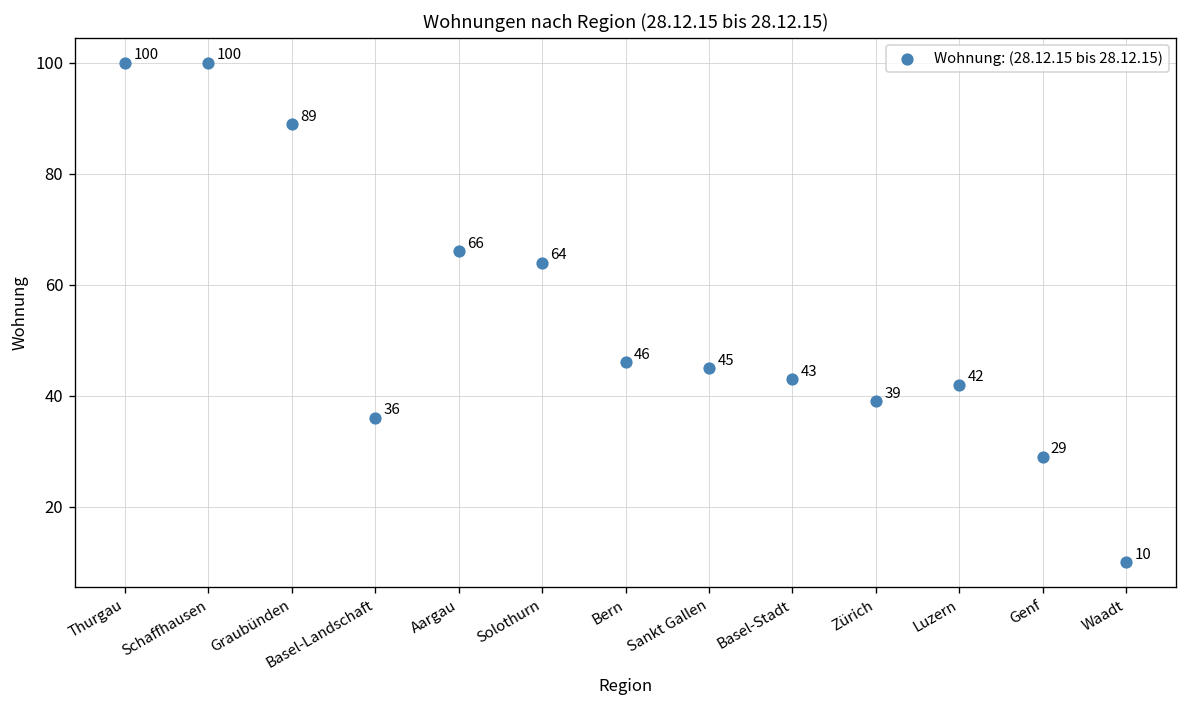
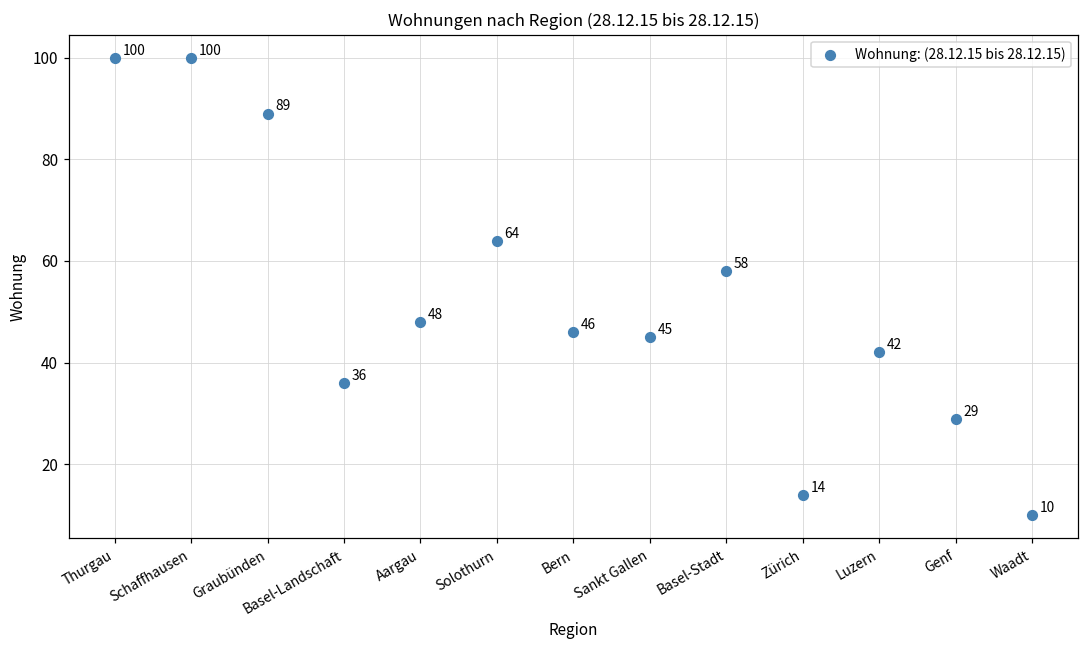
  {
-   "Aargau": 66,
-   "Basel-Stadt": 43,
-   "Zürich": 39
+   "Aargau": 48,
+   "Basel-Stadt": 58,
+   "Zürich": 14
  }
